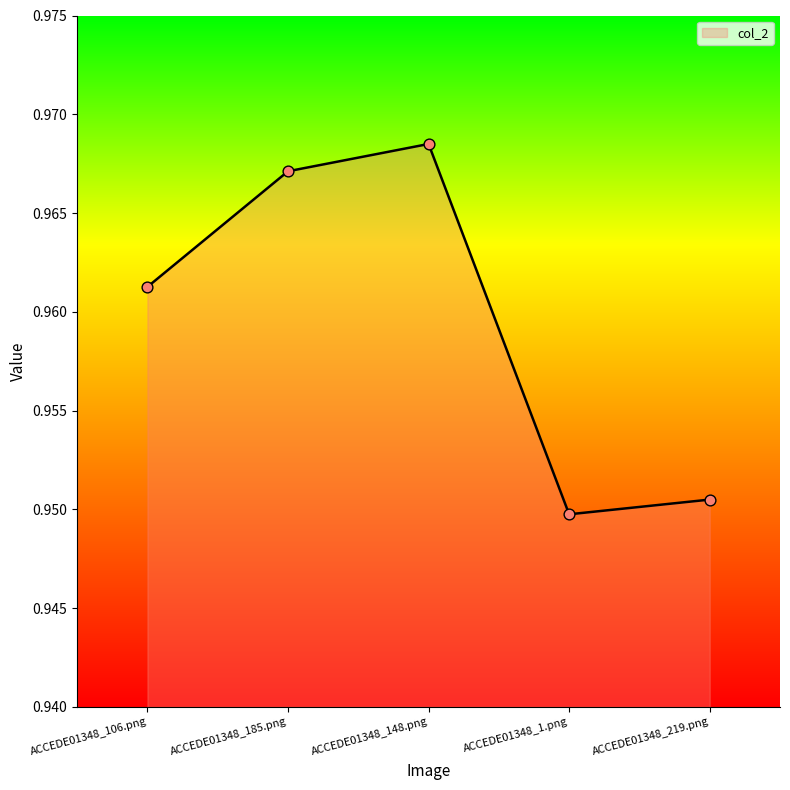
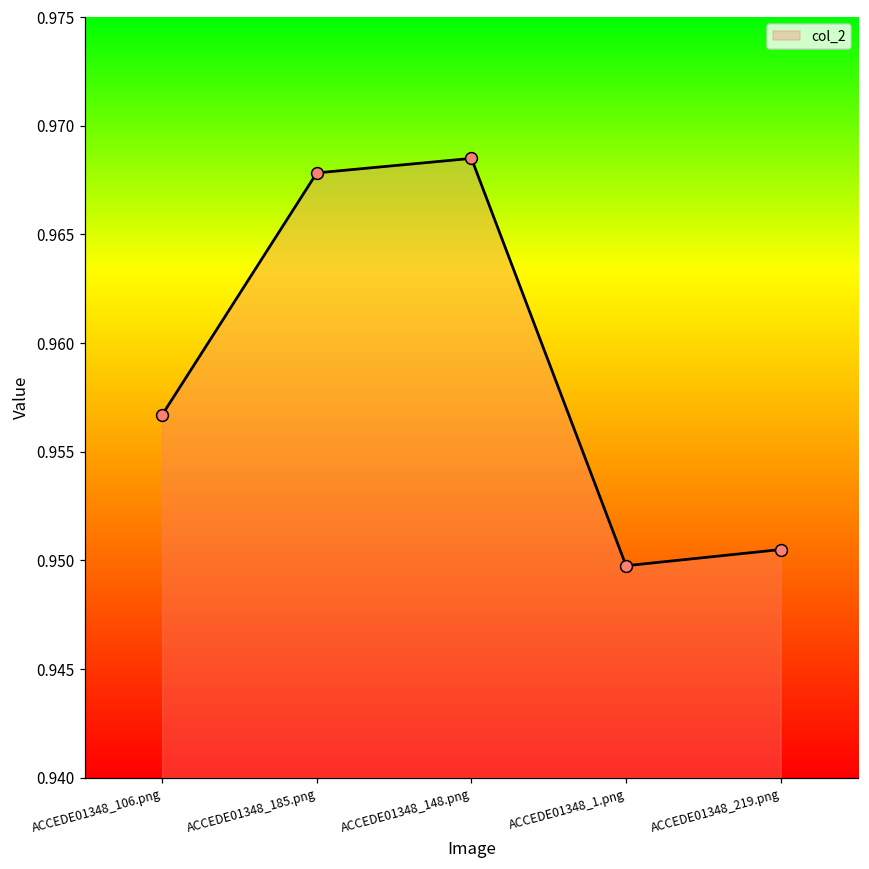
  {
-   "ACCEDE01348_106.png": 0.9613,
-   "ACCEDE01348_185.png": 0.9671,
+   "ACCEDE01348_106.png": 0.9567,
+   "ACCEDE01348_185.png": 0.9678,
    "ACCEDE01348_148.png": 0.9685,
    "ACCEDE01348_1.png": 0.9498,
    "ACCEDE01348_219.png": 0.9505
  }
